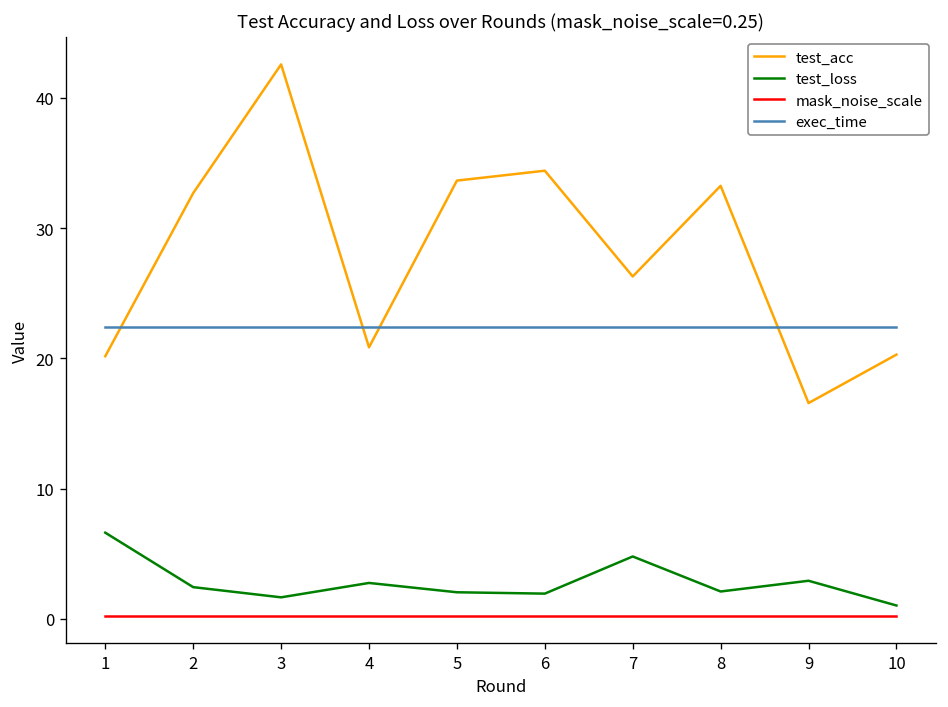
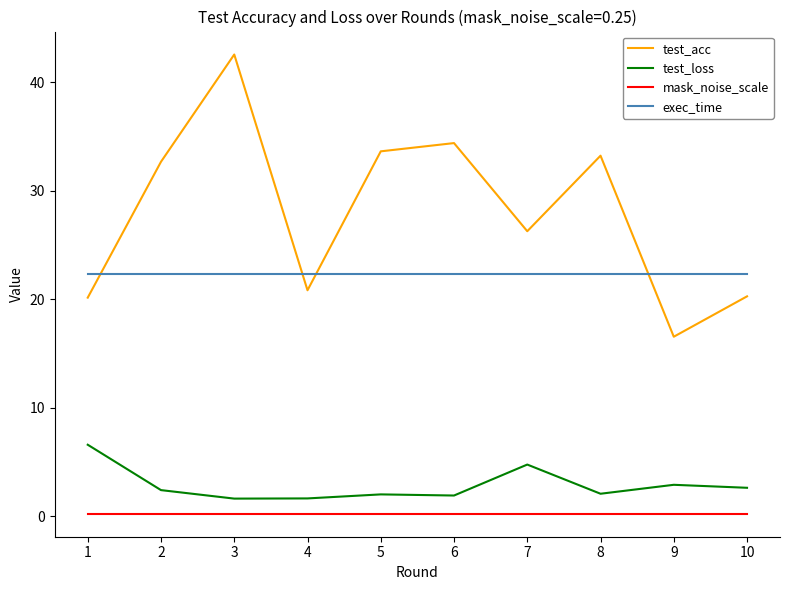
  {
    "test_acc": {
      "1": 20.2,
      "2": 32.7,
      "3": 42.6,
      "4": 20.8,
      "5": 33.6,
      "6": 34.4,
      "7": 26.3,
      "8": 33.2,
      "9": 16.6,
      "10": 20.3
    },
    "test_loss": {
      "1": 6.6,
      "2": 2.4,
      "3": 1.6,
-     "4": 2.7,
+     "4": 1.7,
      "5": 2.0,
      "6": 1.9,
      "7": 4.8,
      "8": 2.1,
      "9": 2.9,
-     "10": 1.0
+     "10": 2.6
    },
    "mask_noise_scale": {
      "1": 0.3,
      "2": 0.3,
      "3": 0.3,
      "4": 0.3,
      "5": 0.3,
      "6": 0.3,
      "7": 0.3,
      "8": 0.3,
      "9": 0.3,
      "10": 0.3
    },
    "exec_time": {
      "1": 22.4,
      "2": 22.4,
      "3": 22.4,
      "4": 22.4,
      "5": 22.4,
      "6": 22.4,
      "7": 22.4,
      "8": 22.4,
      "9": 22.4,
      "10": 22.4
    }
  }
